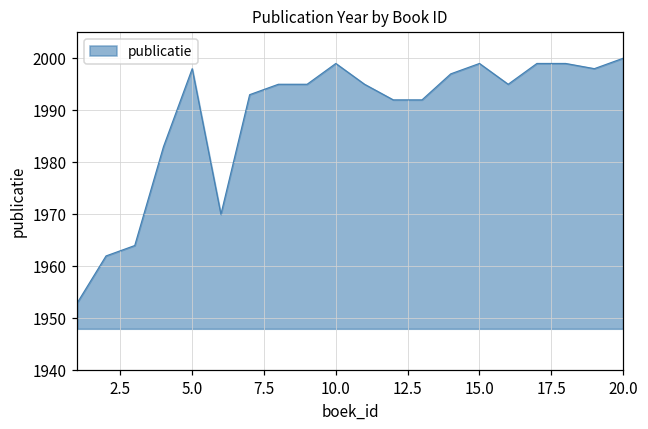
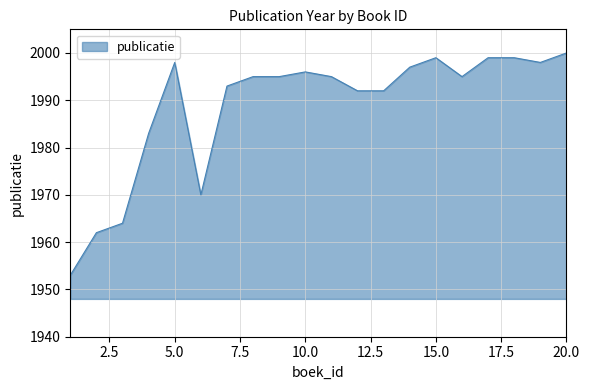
  {
    "5.0": 1998,
-   "10.0": 1999,
+   "10.0": 1996,
    "15.0": 1999,
    "20.0": 2000
  }
